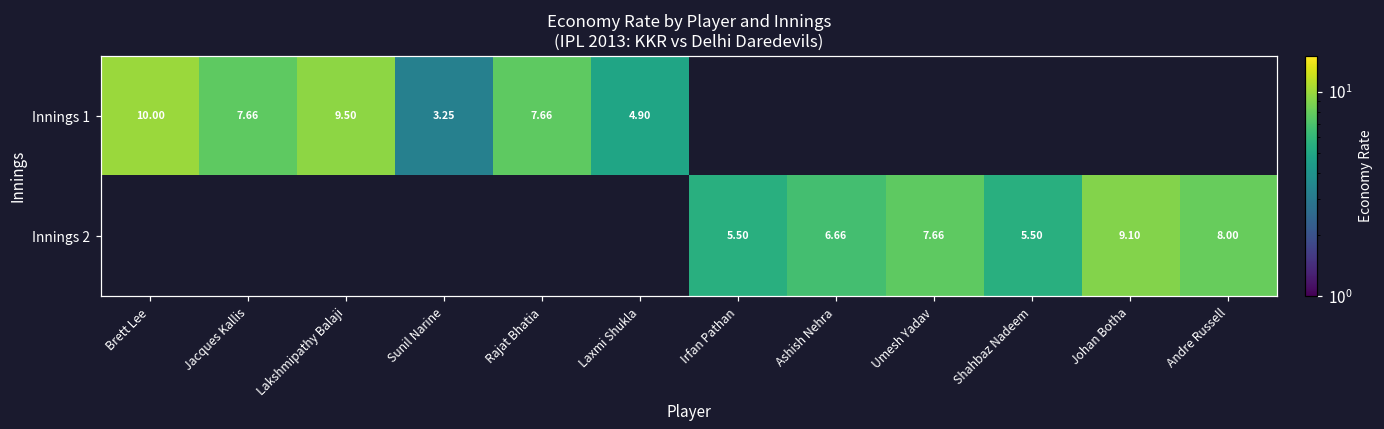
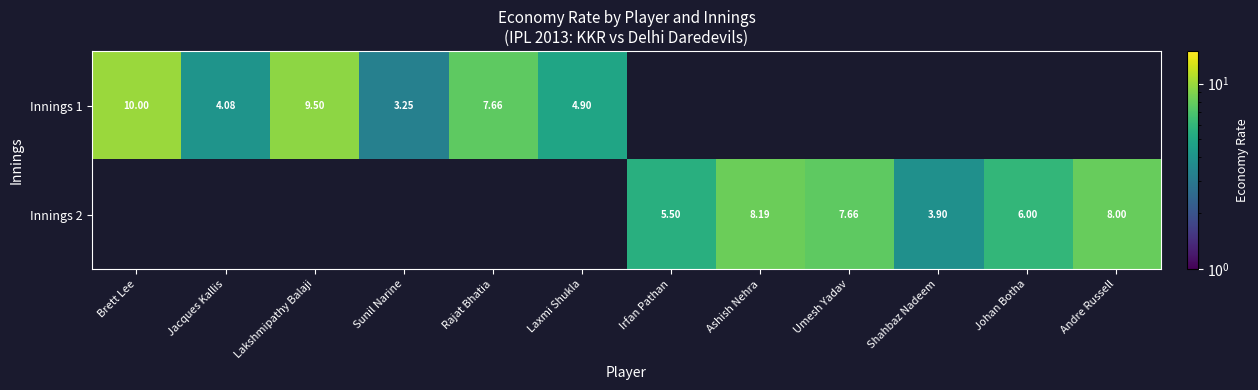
  {
    "Innings 1": {
      "Brett Lee": 10.00,
-     "Jacques Kallis": 7.66,
+     "Jacques Kallis": 4.08,
      "Lakshmipathy Balaji": 9.50,
      "Sunil Narine": 3.25,
      "Rajat Bhatia": 7.66,
      "Laxmi Shukla": 4.90
    },
    "Innings 2": {
      "Irfan Pathan": 5.50,
-     "Ashish Nehra": 6.66,
+     "Ashish Nehra": 8.19,
      "Umesh Yadav": 7.66,
-     "Shahbaz Nadeem": 5.50,
-     "Johan Botha": 9.10,
+     "Shahbaz Nadeem": 3.90,
+     "Johan Botha": 6.00,
      "Andre Russell": 8.00
    }
  }
